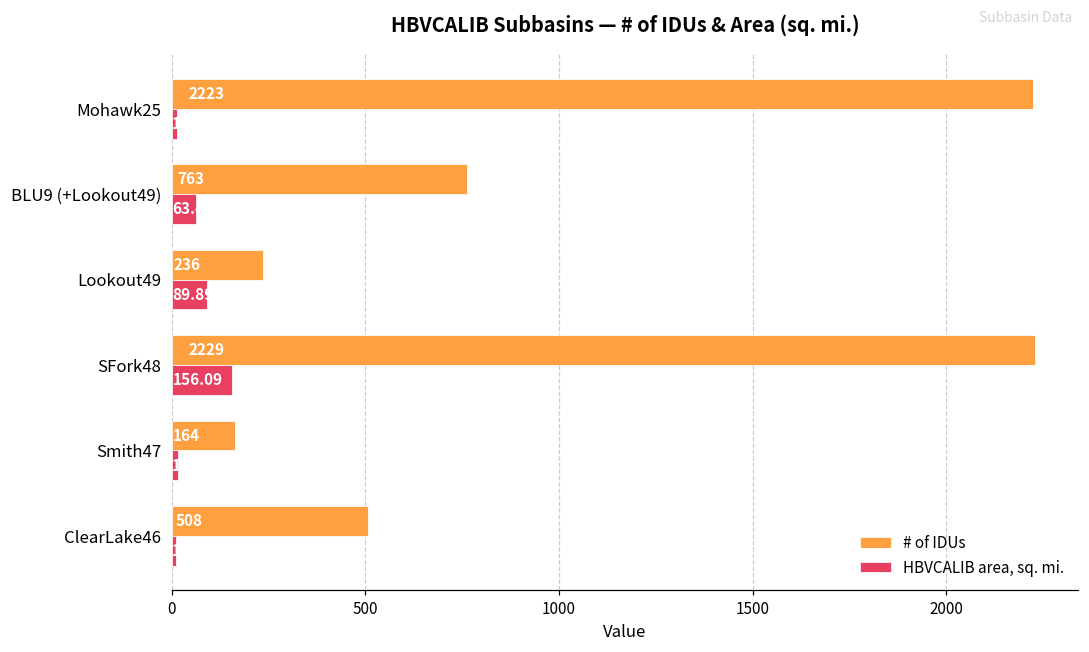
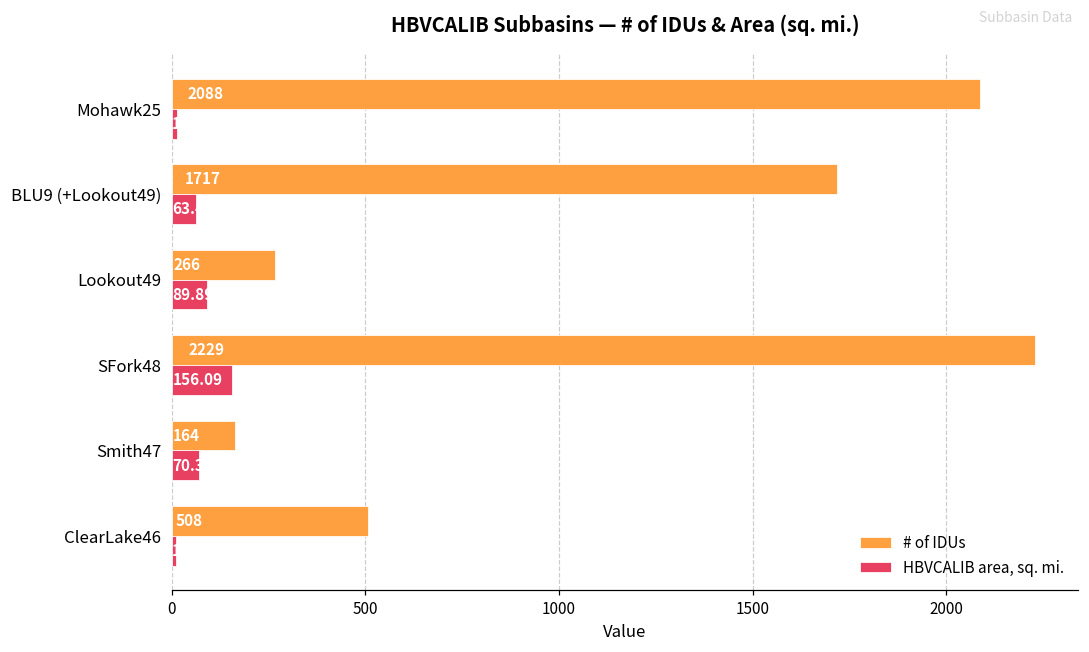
  {
    "# of IDUs": {
-     "Mohawk25": 2223,
-     "BLU9 (+Lookout49)": 763,
-     "Lookout49": 236,
+     "Mohawk25": 2088,
+     "BLU9 (+Lookout49)": 1717,
+     "Lookout49": 266,
      "SFork48": 2229,
      "Smith47": 164,
      "ClearLake46": 508
    },
    "HBVCALIB area, sq. mi.": {
      "Mohawk25": 10,
      "BLU9 (+Lookout49)": 60,
-     "Smith47": 20,
+     "Smith47": 70,
      "ClearLake46": 10
    }
  }
